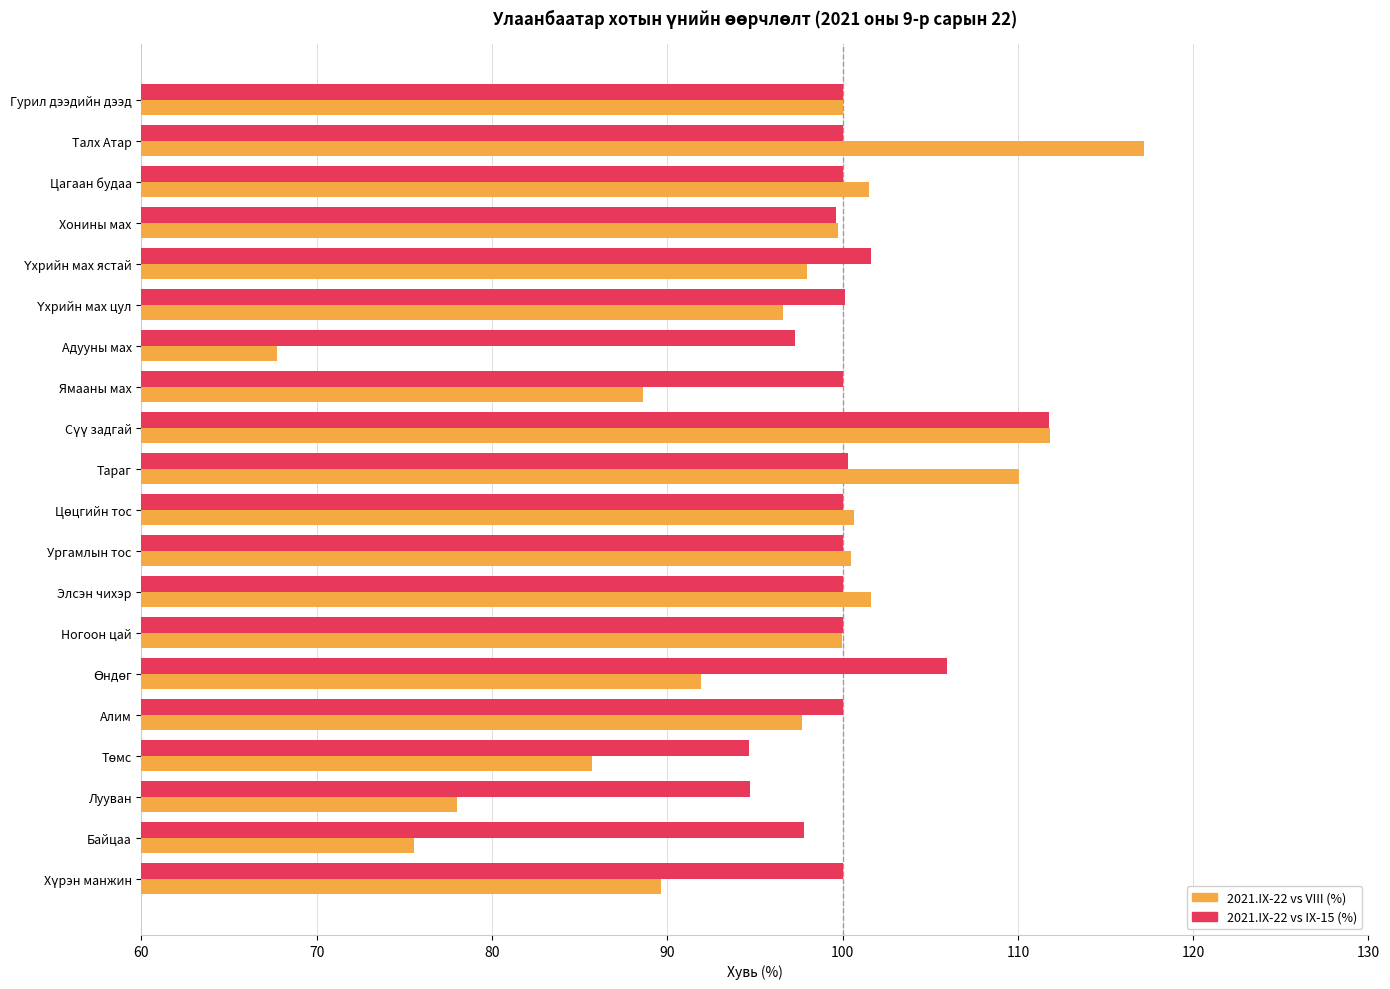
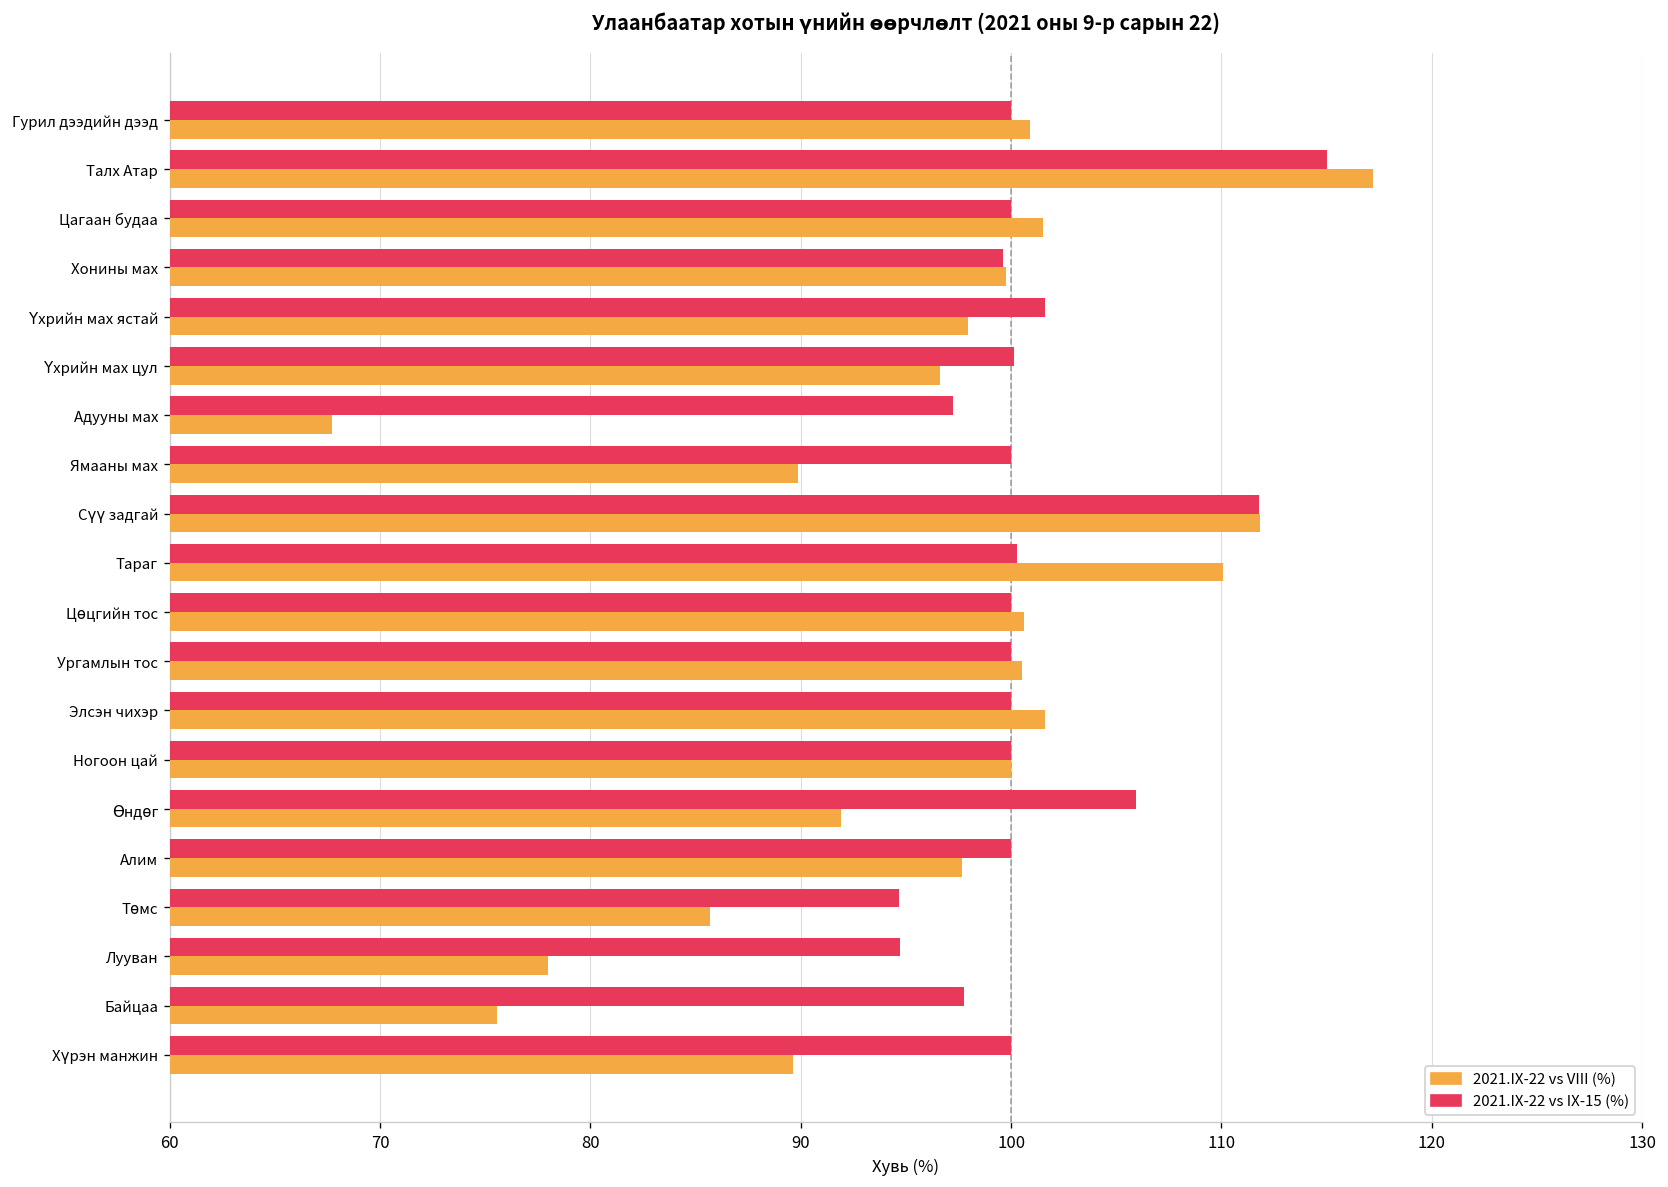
  {
    "2021.IX-22 vs VIII (%)": {
-     "Гурил дээдийн дээд": 100.0,
+     "Гурил дээдийн дээд": 100.9,
      "Талх Атар": 117.2,
      "Цагаан будаа": 101.5,
      "Хонины мах": 99.8,
      "Үхрийн мах ястай": 97.9,
      "Үхрийн мах цул": 96.6,
      "Адууны мах": 67.7,
-     "Ямааны мах": 88.6,
+     "Ямааны мах": 89.9,
      "Сүү задгай": 111.8,
      "Тараг": 110.1,
      "Цөцгийн тос": 100.6,
      "Ургамлын тос": 100.5,
      "Элсэн чихэр": 101.6,
      "Ногоон цай": 100.0,
      "Өндөг": 91.9,
      "Алим": 97.7,
      "Төмс": 85.7,
      "Лууван": 78.0,
      "Байцаа": 75.5,
      "Хүрэн манжин": 89.6
    },
    "2021.IX-22 vs IX-15 (%)": {
      "Гурил дээдийн дээд": 100,
-     "Талх Атар": 100,
+     "Талх Атар": 115,
      "Цагаан будаа": 100,
      "Хонины мах": 99.6,
      "Үхрийн мах ястай": 101.6,
      "Үхрийн мах цул": 100.2,
      "Адууны мах": 97.3,
      "Ямааны мах": 100,
      "Сүү задгай": 111.8,
      "Тараг": 100.3,
      "Цөцгийн тос": 100,
      "Ургамлын тос": 100,
      "Элсэн чихэр": 100,
      "Ногоон цай": 100,
      "Өндөг": 106,
      "Алим": 100,
      "Төмс": 94.7,
      "Лууван": 94.7,
      "Байцаа": 97.8,
      "Хүрэн манжин": 100
    }
  }
